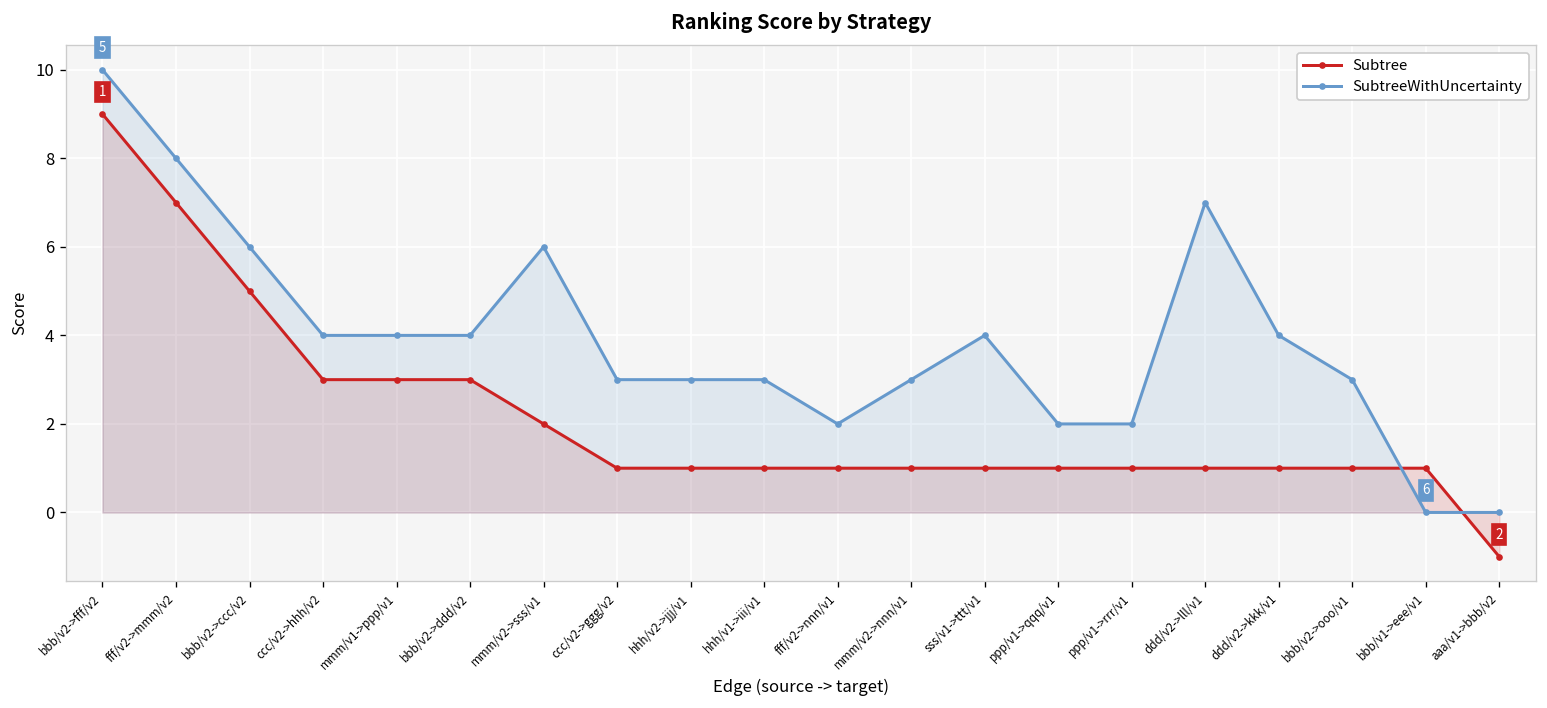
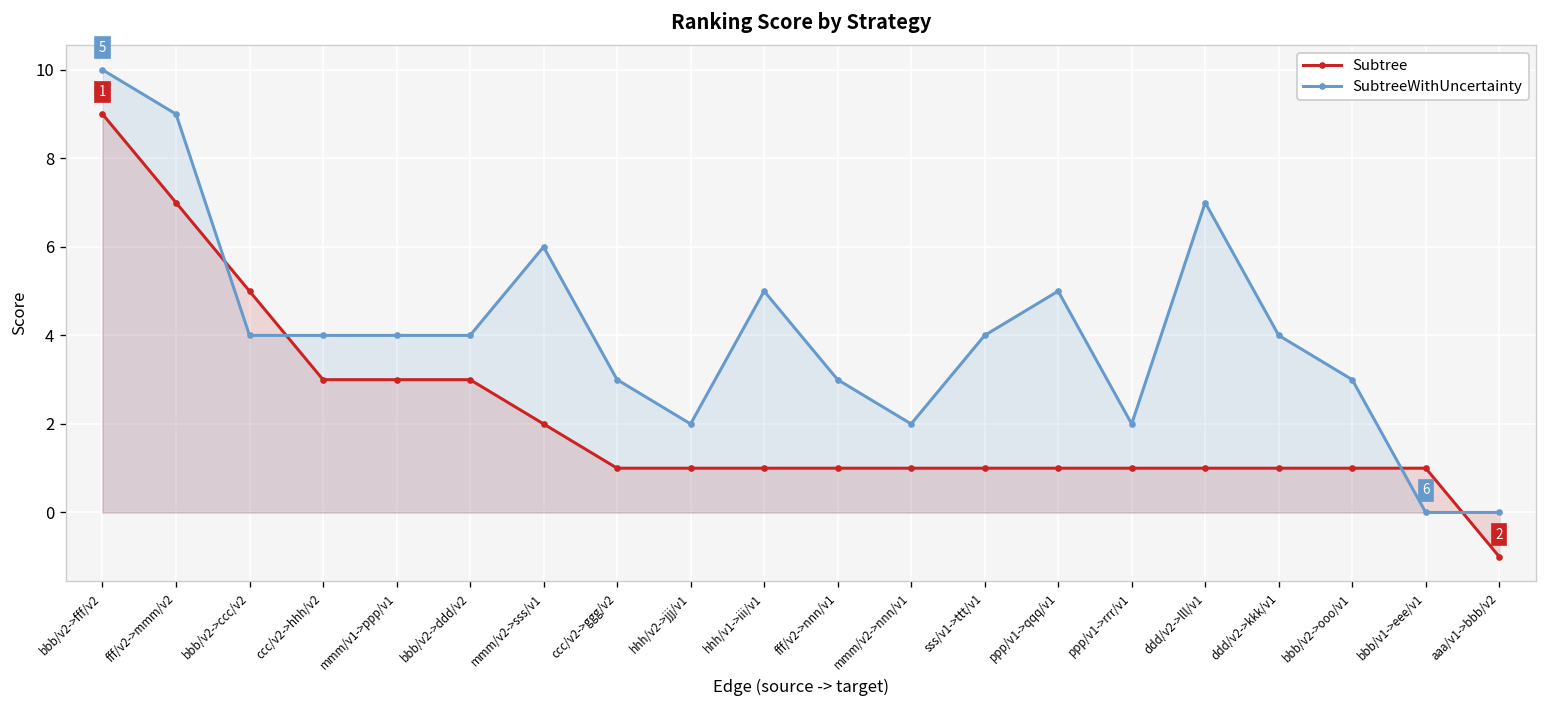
  {
    "SubtreeWithUncertainty": {
-     "fff/v2->mmm/v2": 8,
-     "bbb/v2->ccc/v2": 6,
+     "fff/v2->mmm/v2": 9,
+     "bbb/v2->ccc/v2": 4,
      "ccc/v2->hhh/v2": 4,
      "mmm/v1->ppp/v1": 4,
      "bbb/v2->ddd/v2": 4,
      "mmm/v2->sss/v1": 6,
      "ccc/v2->ggg/v2": 3,
-     "hhh/v2->jjj/v1": 3,
-     "hhh/v1->iii/v1": 3,
-     "fff/v2->nnn/v1": 2,
-     "mmm/v2->nnn/v1": 3,
+     "hhh/v2->jjj/v1": 2,
+     "hhh/v1->iii/v1": 5,
+     "fff/v2->nnn/v1": 3,
+     "mmm/v2->nnn/v1": 2,
      "sss/v1->ttt/v1": 4,
-     "ppp/v1->qqq/v1": 2,
+     "ppp/v1->qqq/v1": 5,
      "ppp/v1->rrr/v1": 2,
      "ddd/v2->lll/v1": 7,
      "ddd/v2->kkk/v1": 4,
      "bbb/v2->ooo/v1": 3
    }
  }
